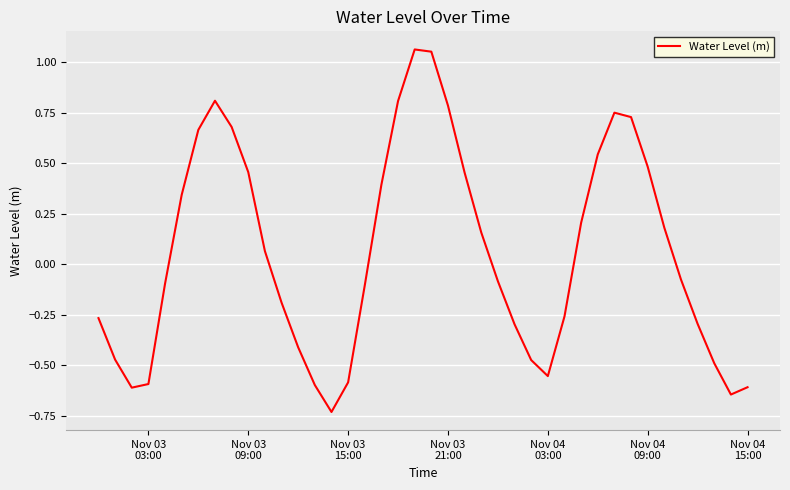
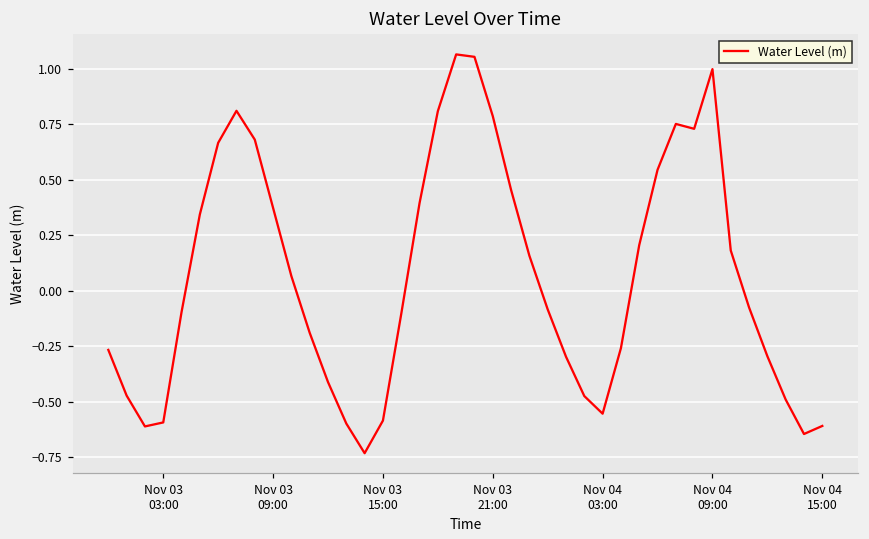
  {
    "Nov 03 03:00": -0.59,
-   "Nov 03 09:00": 0.46,
+   "Nov 03 09:00": 0.37,
    "Nov 03 15:00": -0.59,
    "Nov 03 21:00": 0.79,
    "Nov 04 03:00": -0.55,
-   "Nov 04 09:00": 0.48,
+   "Nov 04 09:00": 1.00,
    "Nov 04 15:00": -0.61
  }
